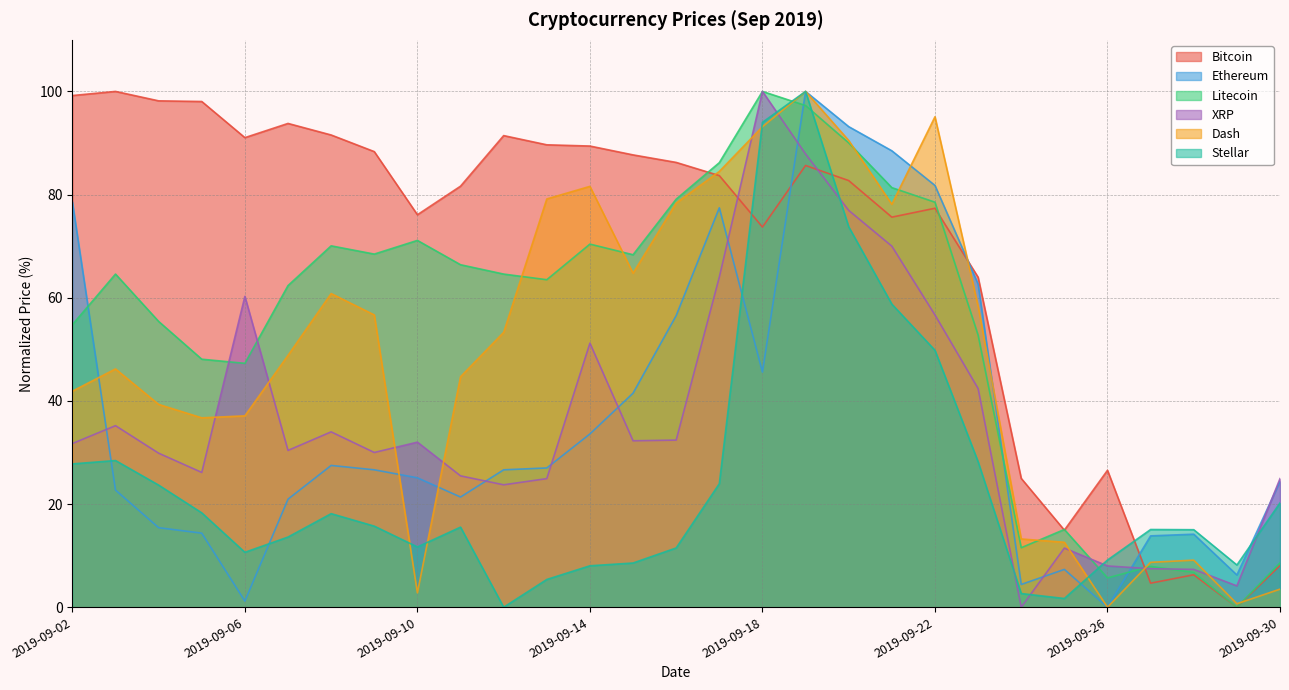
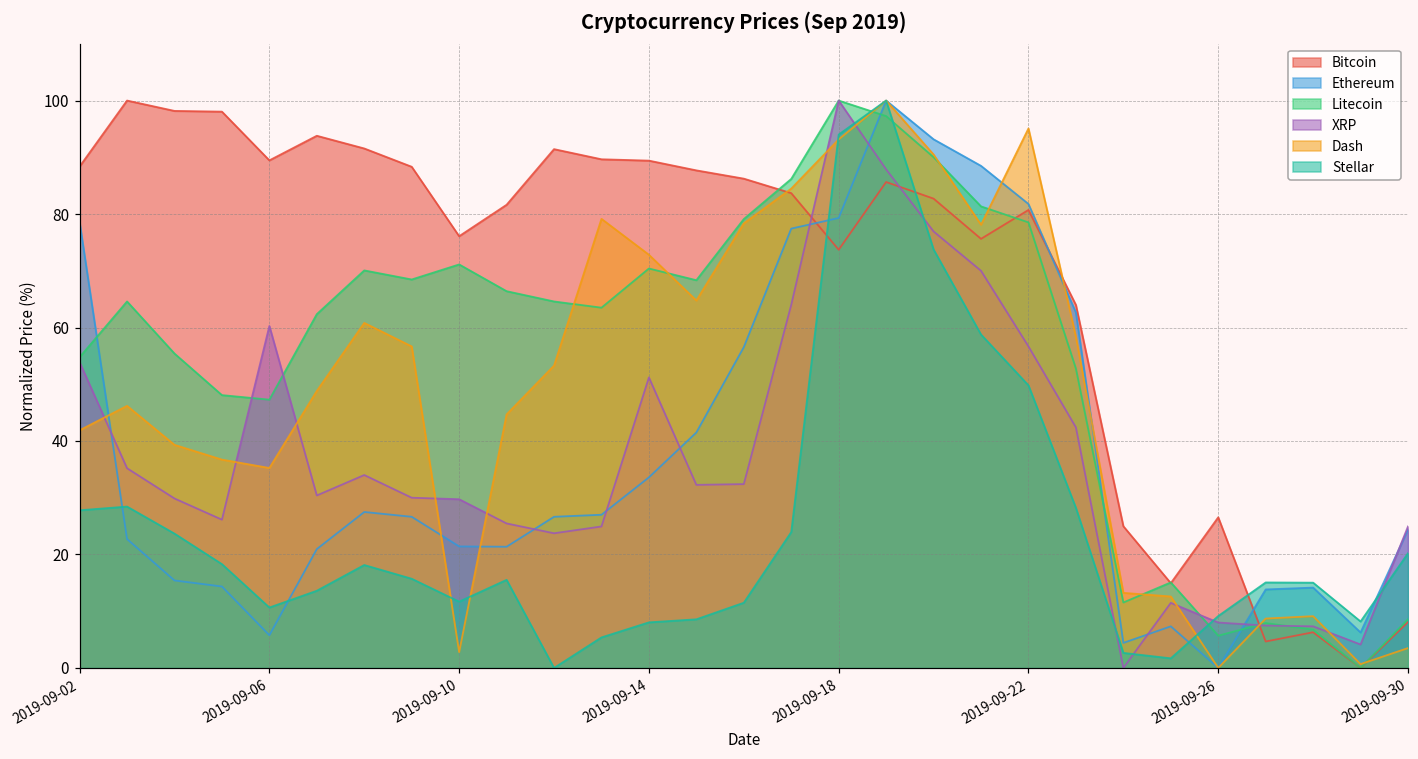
  {
    "Bitcoin": {
-     "2019-09-02": 99,
-     "2019-09-06": 91,
+     "2019-09-02": 88,
+     "2019-09-06": 89,
      "2019-09-10": 76,
      "2019-09-14": 89,
      "2019-09-18": 74,
-     "2019-09-22": 77,
+     "2019-09-22": 81,
      "2019-09-26": 27,
      "2019-09-30": 8
    },
    "Ethereum": {
      "2019-09-02": 79,
-     "2019-09-06": 1,
-     "2019-09-10": 25,
+     "2019-09-06": 6,
+     "2019-09-10": 21,
      "2019-09-14": 34,
-     "2019-09-18": 46,
+     "2019-09-18": 79,
      "2019-09-22": 82,
      "2019-09-30": 24
    },
    "XRP": {
-     "2019-09-02": 32,
+     "2019-09-02": 54,
      "2019-09-06": 60,
-     "2019-09-10": 32,
+     "2019-09-10": 30,
      "2019-09-14": 51,
      "2019-09-22": 57,
      "2019-09-26": 8,
      "2019-09-30": 25
    },
    "Dash": {
      "2019-09-02": 42,
-     "2019-09-06": 37,
+     "2019-09-06": 35,
      "2019-09-10": 3,
-     "2019-09-14": 82,
+     "2019-09-14": 73,
      "2019-09-18": 93,
      "2019-09-22": 95,
      "2019-09-30": 4
    }
  }
